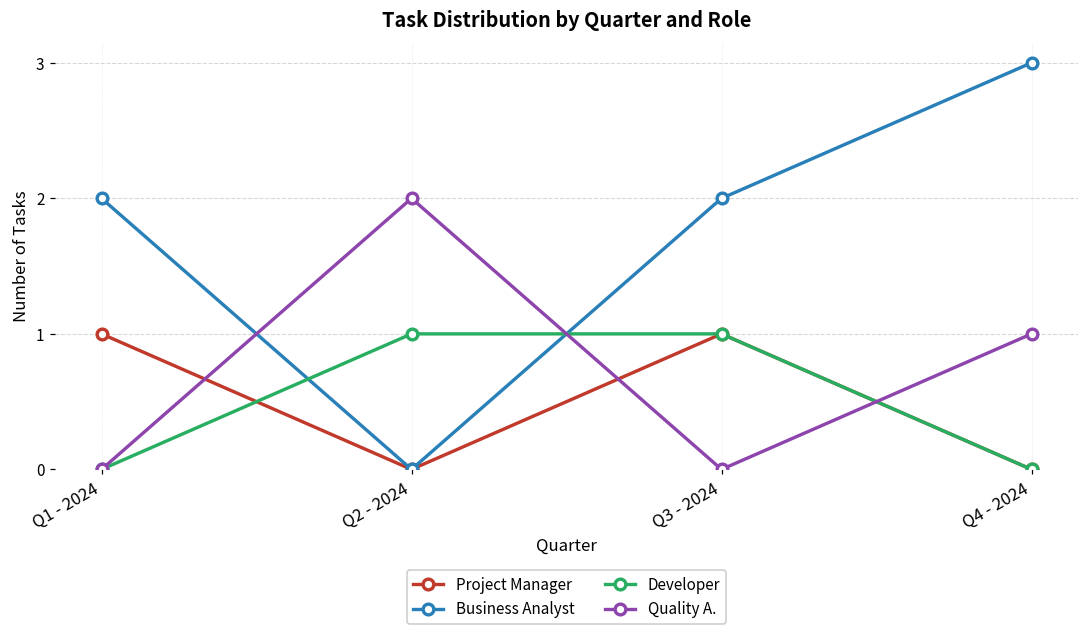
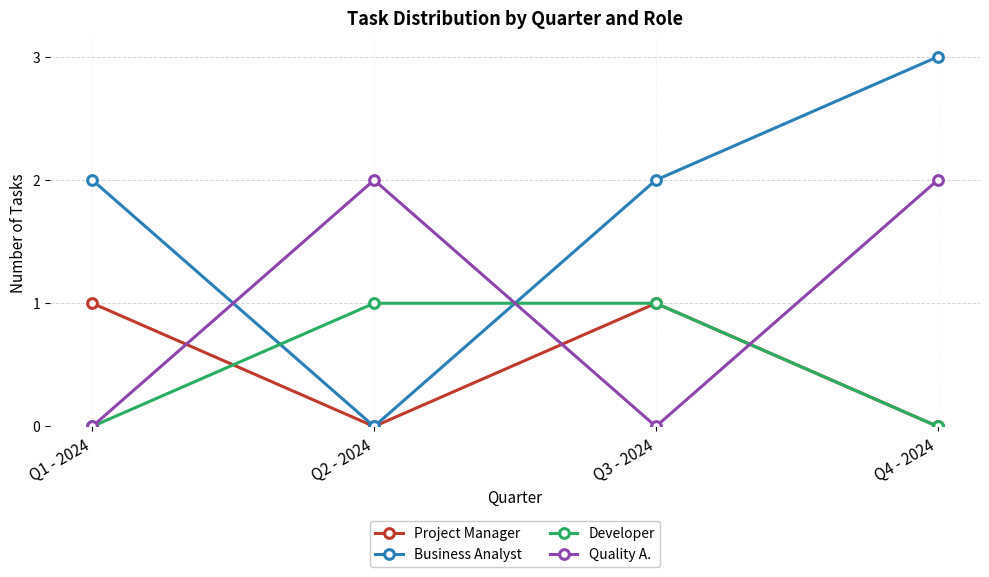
  {
    "Project Manager": {
      "Q1 - 2024": 1
    },
    "Business Analyst": {
      "Q1 - 2024": 2,
      "Q3 - 2024": 2,
      "Q4 - 2024": 3
    },
    "Developer": {
      "Q2 - 2024": 1
    },
    "Quality A.": {
      "Q2 - 2024": 2,
      "Q3 - 2024": 0,
-     "Q4 - 2024": 1
+     "Q4 - 2024": 2
    }
  }
